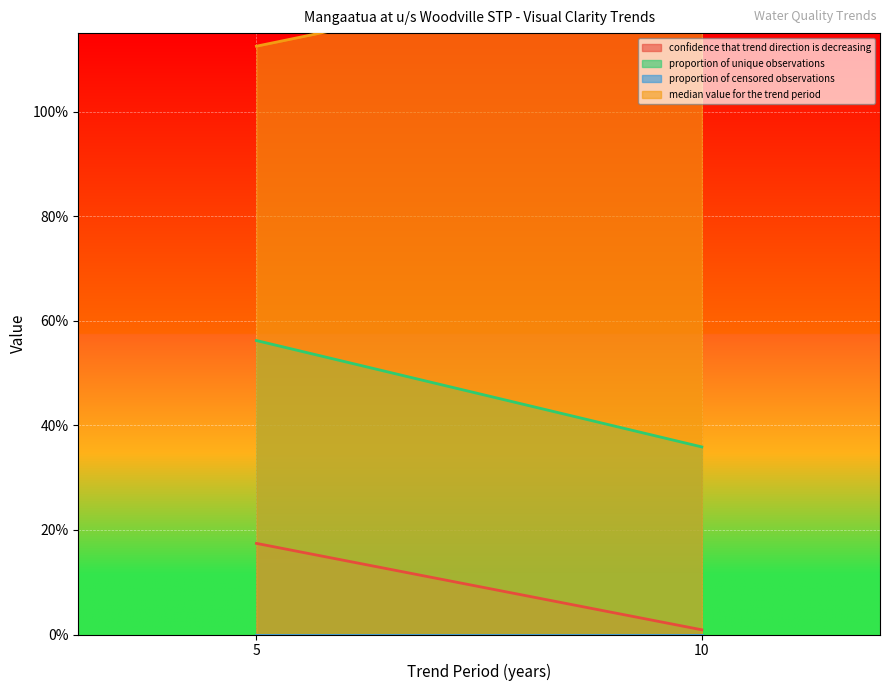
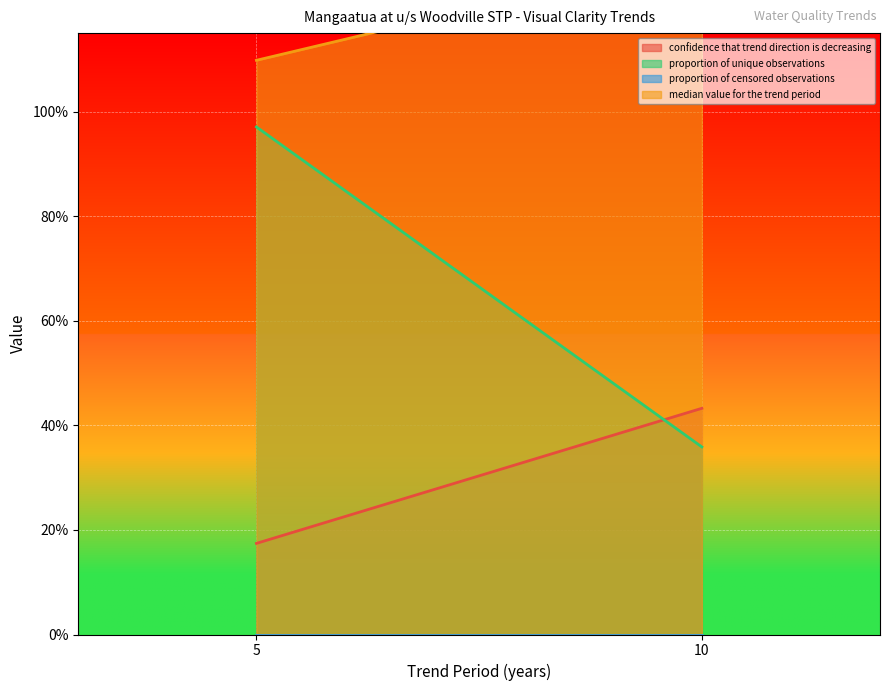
  {
    "confidence that trend direction is decreasing": {
      "5": "17%",
-     "10": "1%"
+     "10": "43%"
    },
    "proportion of unique observations": {
-     "5": "56%",
+     "5": "97%",
      "10": "36%"
    },
    "proportion of censored observations": {
      "5": "0%",
      "10": "0%"
    },
    "median value for the trend period": {
-     "5": "113%"
+     "5": "110%"
    }
  }
